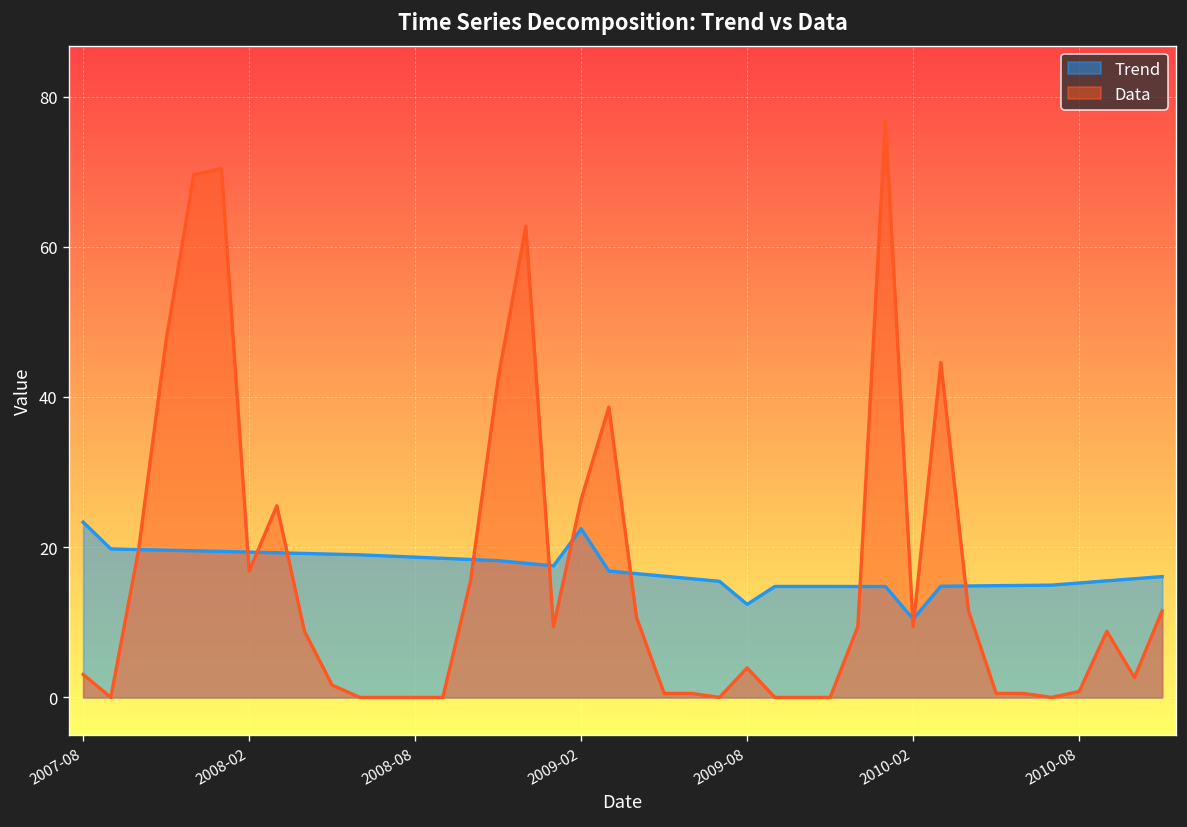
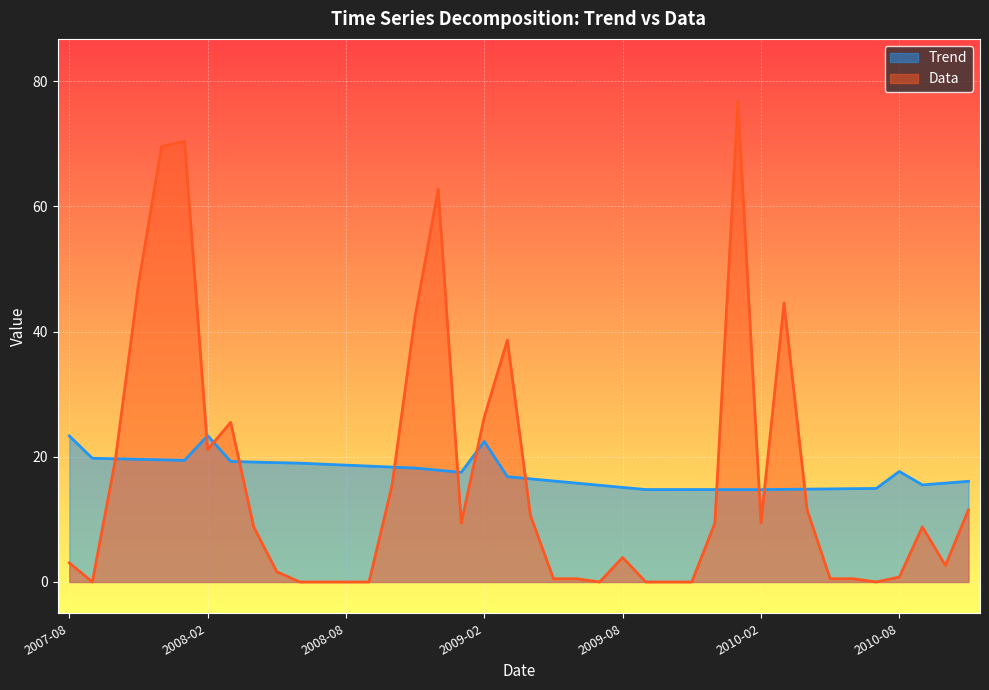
  {
    "Trend": {
      "2007-08": 23,
-     "2008-02": 19,
+     "2008-02": 23,
      "2008-08": 19,
      "2009-02": 22,
-     "2009-08": 12,
-     "2010-02": 10,
-     "2010-08": 15
+     "2009-08": 15,
+     "2010-02": 15,
+     "2010-08": 18
    },
    "Data": {
      "2007-08": 3,
-     "2008-02": 17,
+     "2008-02": 21,
      "2008-08": 0,
      "2009-02": 26,
      "2009-08": 4,
      "2010-02": 9,
      "2010-08": 1
    }
  }
